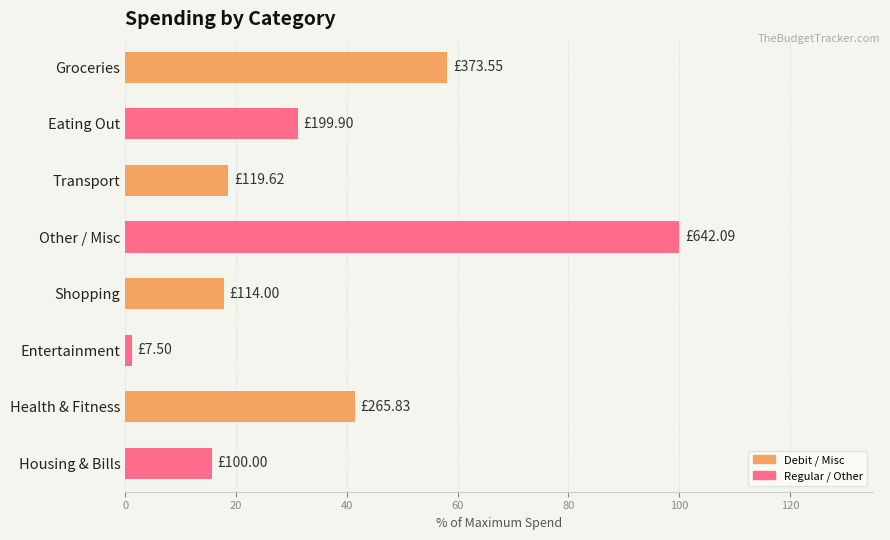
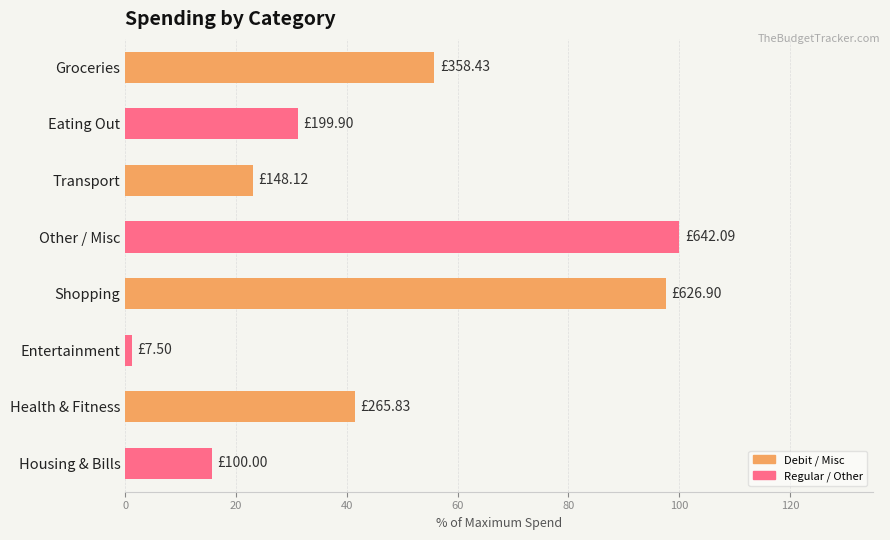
  {
-   "Groceries": "£373.55",
-   "Transport": "£119.62",
-   "Shopping": "£114.00"
+   "Groceries": "£358.43",
+   "Transport": "£148.12",
+   "Shopping": "£626.90"
  }
